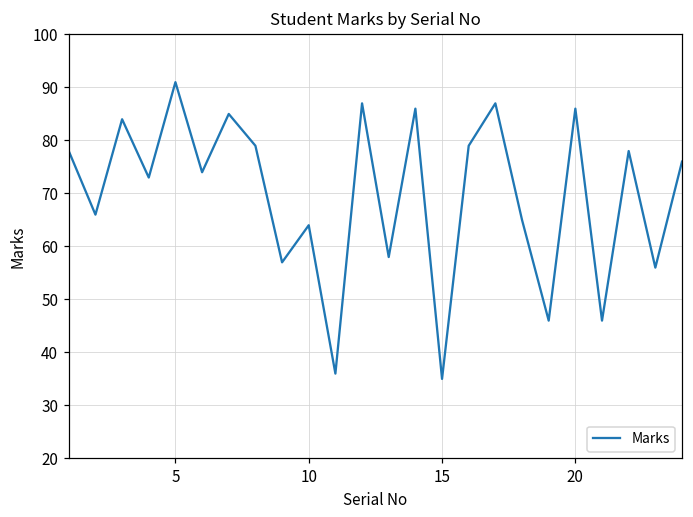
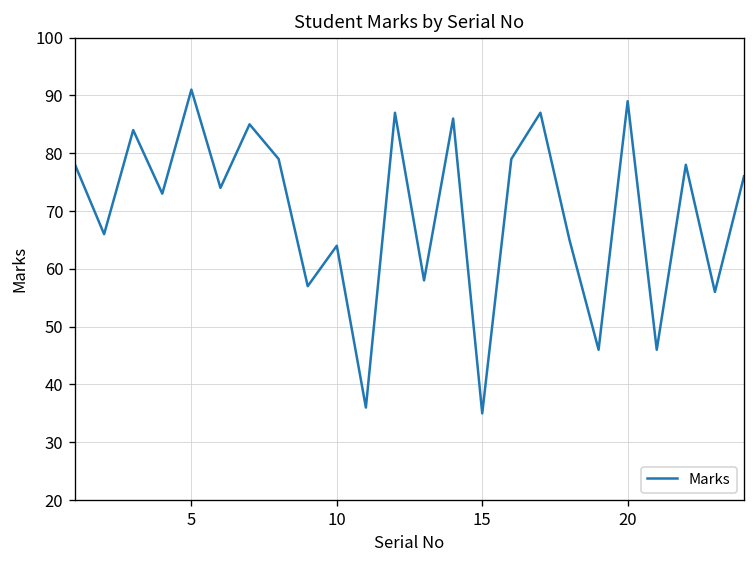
  {
    "5": 91,
    "10": 64,
    "15": 35,
-   "20": 86
+   "20": 89
  }
